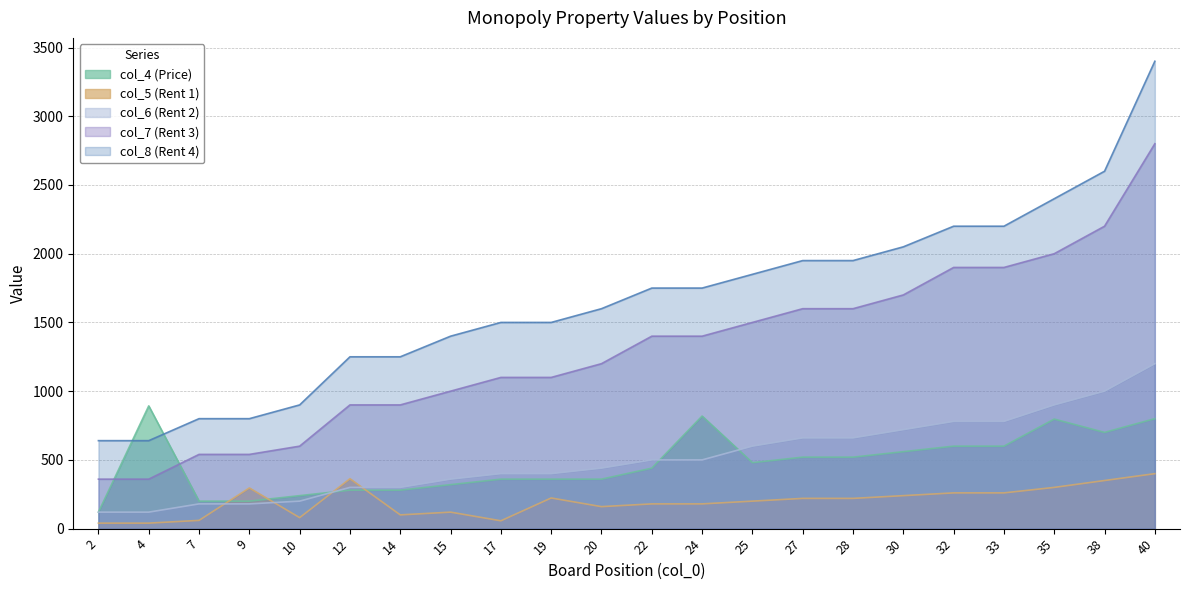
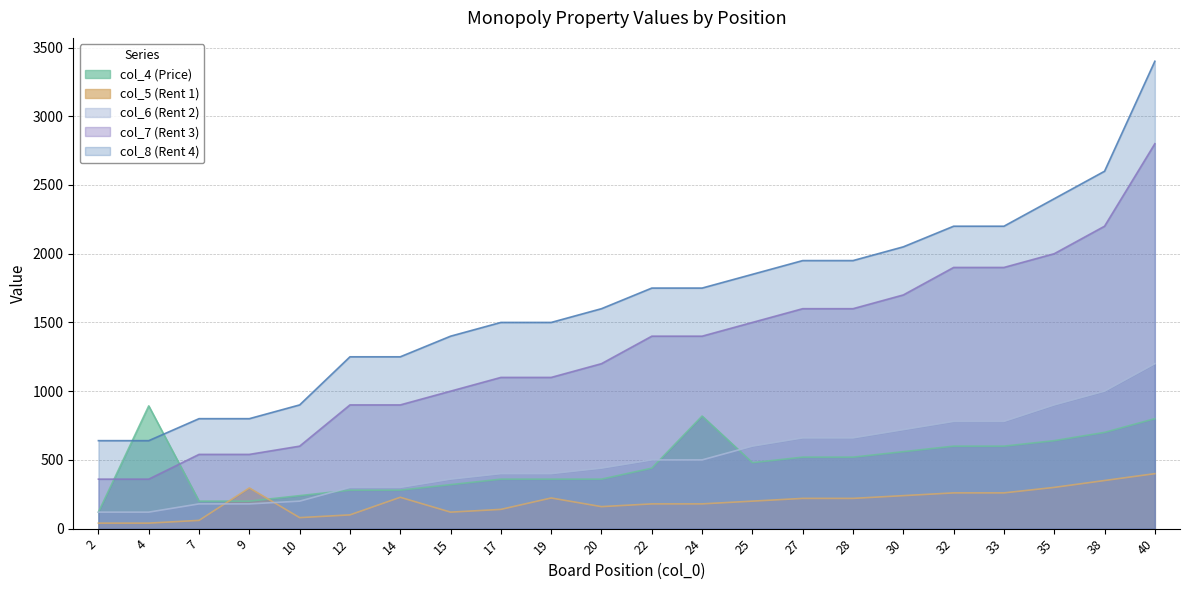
  {
    "col_4 (Price)": {
      "4": 890,
      "7": 200,
      "9": 200,
      "10": 240,
      "12": 280,
      "14": 280,
      "15": 320,
      "17": 360,
      "19": 360,
      "20": 360,
      "22": 440,
      "24": 820,
      "25": 480,
      "27": 520,
      "28": 520,
      "30": 560,
      "32": 600,
      "33": 600,
-     "35": 800,
+     "35": 640,
      "38": 700,
      "40": 800
    },
    "col_5 (Rent 1)": {
      "2": 40,
      "4": 40,
      "7": 60,
      "9": 300,
      "10": 80,
-     "12": 360,
-     "14": 100,
+     "12": 100,
+     "14": 230,
      "15": 120,
-     "17": 60,
+     "17": 140,
      "19": 220,
      "20": 160,
      "22": 180,
      "24": 180,
      "25": 200,
      "27": 220,
      "28": 220,
      "30": 240,
      "32": 260,
      "33": 260,
      "35": 300,
      "38": 350,
      "40": 400
    }
  }
